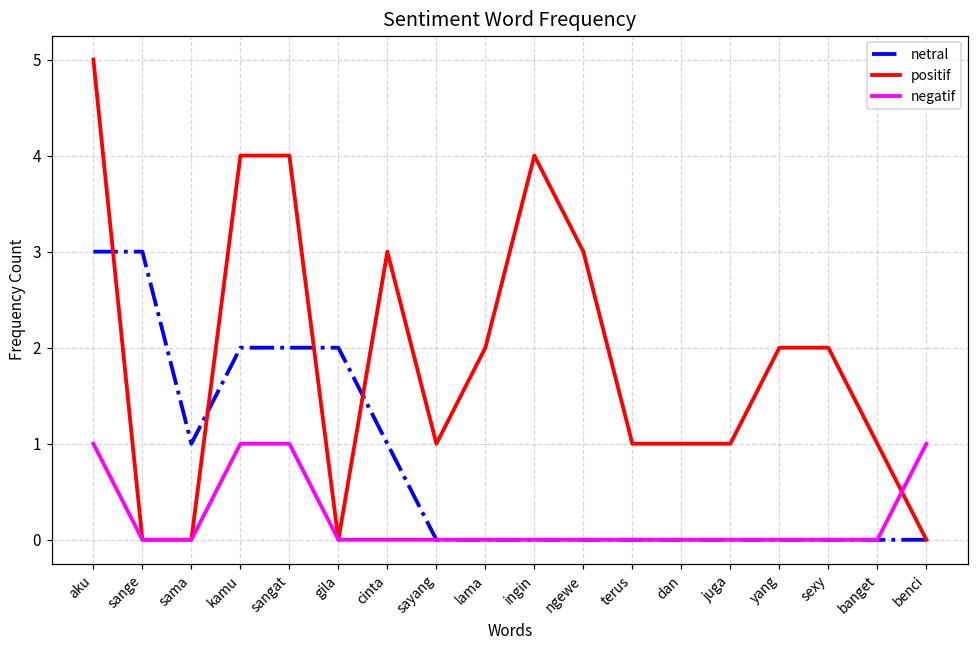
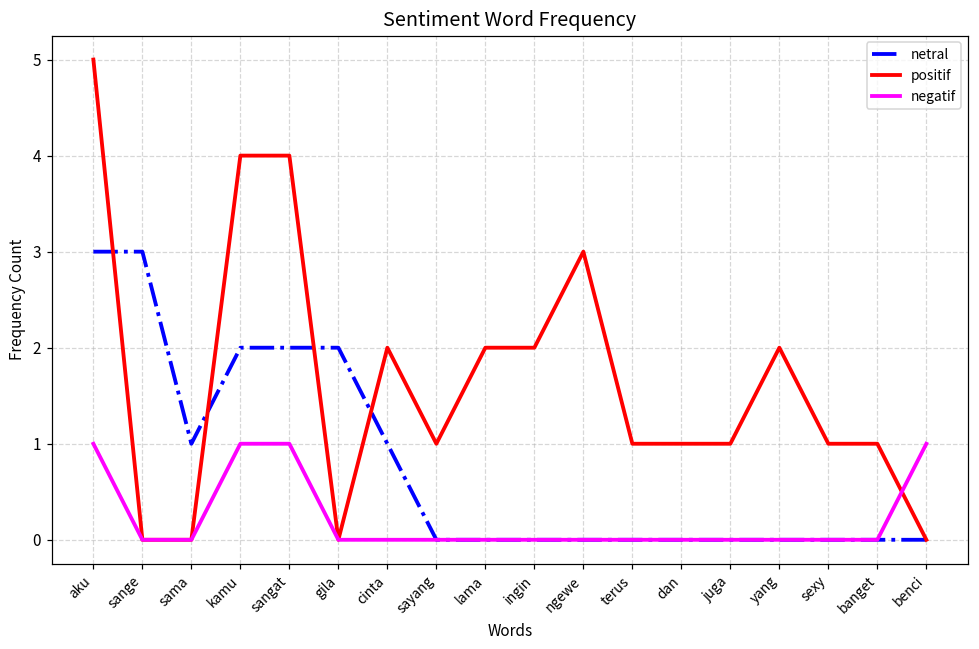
  {
    "netral": {
      "aku": 3,
      "sange": 3,
      "sama": 1,
      "kamu": 2,
      "sangat": 2,
      "gila": 2,
      "cinta": 1
    },
    "positif": {
      "aku": 5,
      "kamu": 4,
      "sangat": 4,
-     "cinta": 3,
+     "cinta": 2,
      "sayang": 1,
      "lama": 2,
-     "ingin": 4,
+     "ingin": 2,
      "ngewe": 3,
      "terus": 1,
      "dan": 1,
      "juga": 1,
      "yang": 2,
-     "sexy": 2,
+     "sexy": 1,
      "banget": 1
    },
    "negatif": {
      "aku": 1,
      "kamu": 1,
      "sangat": 1,
      "cinta": 0,
      "benci": 1
    }
  }
